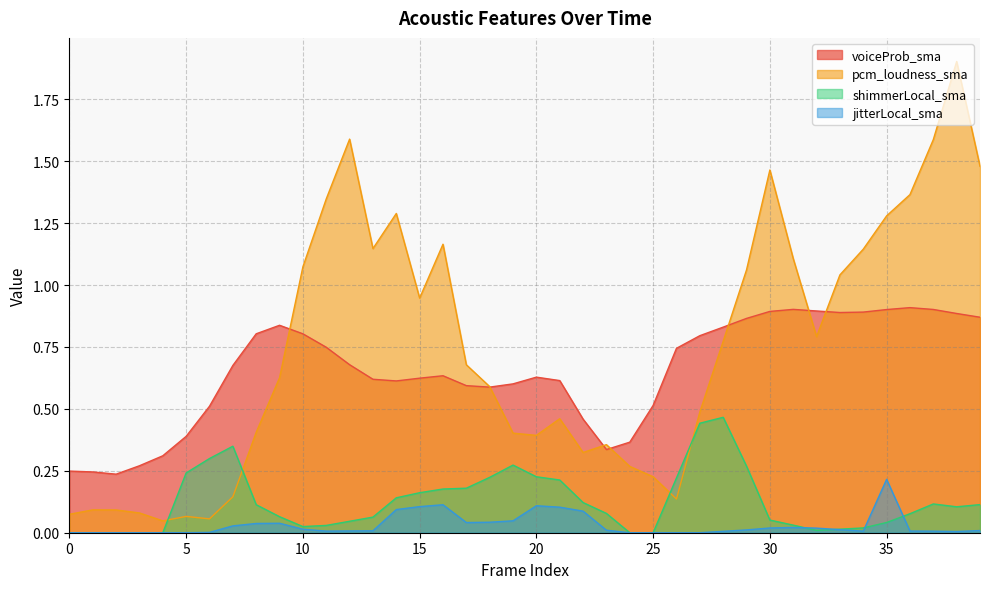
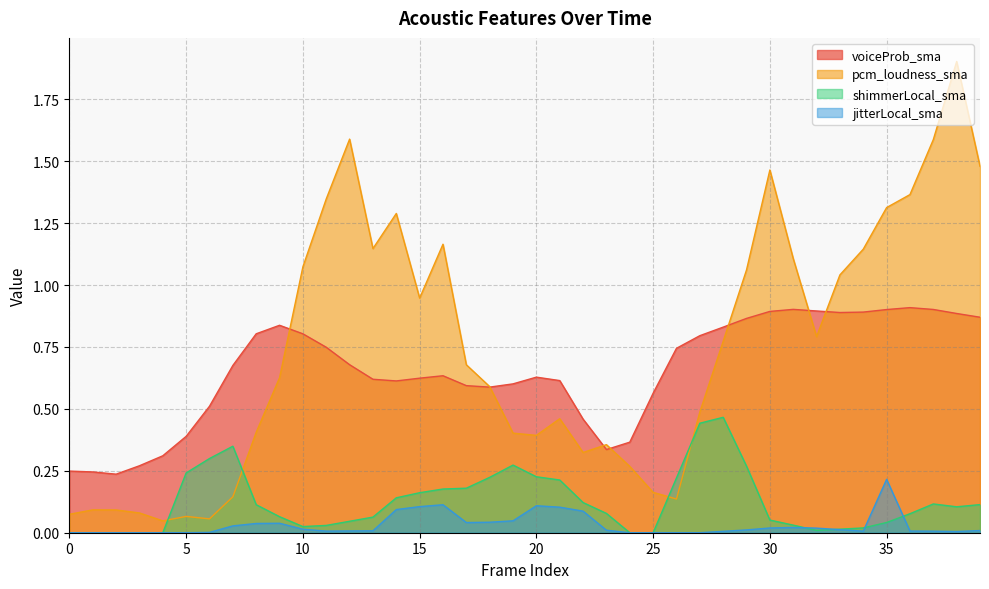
  {
    "voiceProb_sma": {
      "0": 0.25,
      "5": 0.39,
      "10": 0.80,
      "15": 0.62,
      "20": 0.63,
-     "25": 0.51,
+     "25": 0.56,
      "30": 0.89,
      "35": 0.90
    },
    "pcm_loudness_sma": {
      "0": 0.07,
      "5": 0.07,
      "10": 1.07,
      "15": 0.95,
      "20": 0.39,
-     "25": 0.23,
+     "25": 0.16,
      "30": 1.46,
-     "35": 1.28
+     "35": 1.31
    },
    "shimmerLocal_sma": {
      "5": 0.24,
      "10": 0.02,
      "15": 0.16,
      "20": 0.23,
      "30": 0.05,
      "35": 0.04
    },
    "jitterLocal_sma": {
      "5": 0.00,
      "10": 0.01,
      "15": 0.11,
      "20": 0.11,
      "30": 0.02,
      "35": 0.22
    }
  }
